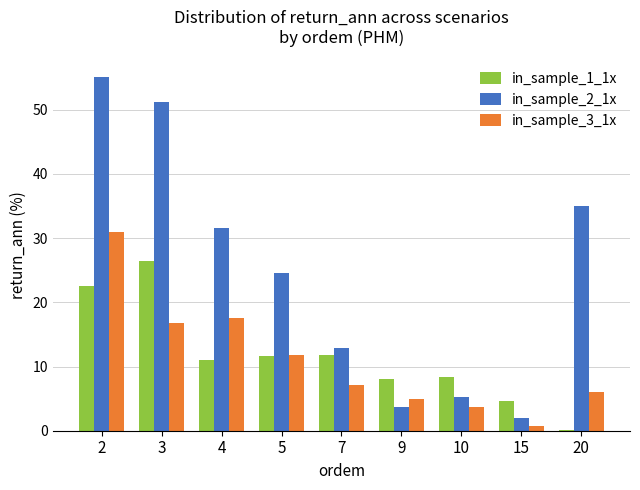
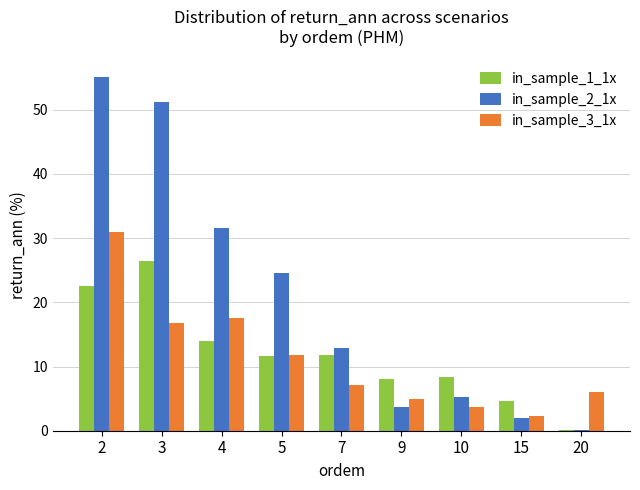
  {
    "in_sample_1_1x": {
      "2": 23,
      "3": 26,
-     "4": 11,
+     "4": 14,
      "5": 12,
      "7": 12,
      "9": 8,
      "10": 8,
      "15": 5
    },
    "in_sample_2_1x": {
      "2": 55,
      "3": 51,
      "4": 32,
      "5": 25,
      "7": 13,
      "9": 4,
      "10": 5,
      "15": 2,
-     "20": 35
+     "20": 0
    },
    "in_sample_3_1x": {
      "2": 31,
      "3": 17,
      "4": 18,
      "5": 12,
      "7": 7,
      "9": 5,
      "10": 4,
-     "15": 1,
+     "15": 2,
      "20": 6
    }
  }
